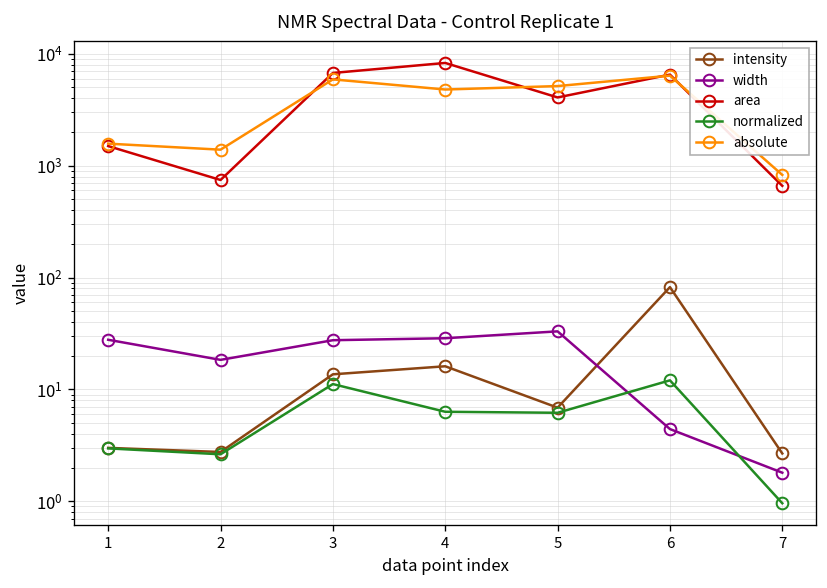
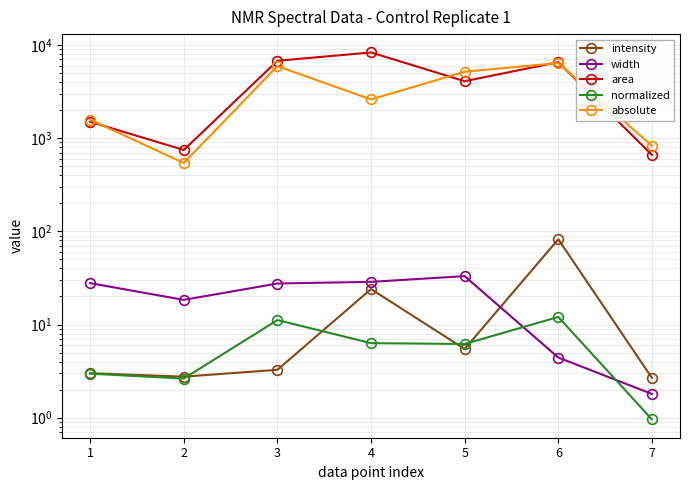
  {
    "intensity": {
-     "3": 14,
-     "4": 16,
-     "5": 7,
+     "3": 3.3,
+     "4": 24,
+     "5": 5,
      "6": 80,
      "7": 2.7
    },
    "width": {
      "1": 28,
      "2": 18,
      "3": 28,
      "4": 29,
      "5": 33,
      "6": 4,
      "7": 1.8
    },
    "area": {
      "2": 700,
      "3": 7000,
      "4": 8000,
      "5": 4000,
      "7": 700
    },
    "normalized": {
      "3": 11,
      "4": 6,
      "5": 6,
      "6": 12,
      "7": 1.0
    },
    "absolute": {
-     "2": 1400,
+     "2": 500,
      "3": 6000,
-     "4": 5000,
+     "4": 2600,
      "5": 5000,
      "7": 800
    }
  }
